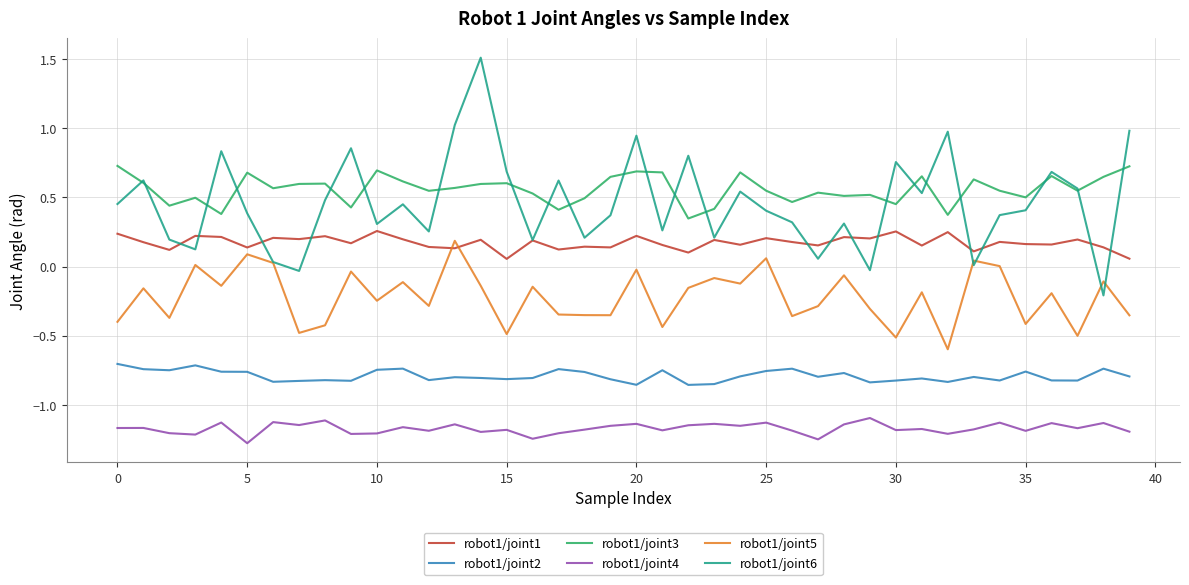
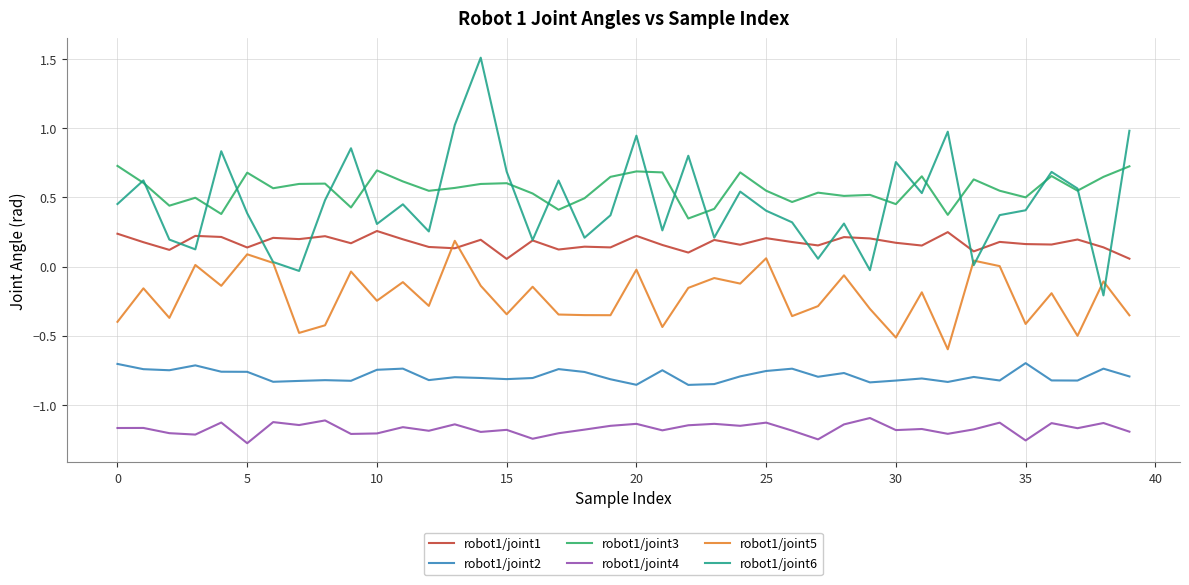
  {
    "robot1/joint1": {
      "0": 0.24,
      "5": 0.14,
      "10": 0.26,
      "15": 0.06,
      "20": 0.22,
      "25": 0.21,
-     "30": 0.25,
+     "30": 0.17,
      "35": 0.16
    },
    "robot1/joint2": {
      "0": -0.70,
      "5": -0.76,
      "10": -0.75,
      "15": -0.81,
      "20": -0.85,
      "25": -0.75,
      "30": -0.82,
-     "35": -0.76
+     "35": -0.70
    },
    "robot1/joint4": {
      "0": -1.17,
      "5": -1.28,
      "10": -1.21,
      "15": -1.18,
      "20": -1.14,
      "25": -1.13,
      "30": -1.18,
-     "35": -1.19
+     "35": -1.26
    },
    "robot1/joint5": {
      "0": -0.40,
      "5": 0.09,
      "10": -0.25,
-     "15": -0.49,
+     "15": -0.34,
      "20": -0.02,
      "25": 0.06,
      "30": -0.51,
      "35": -0.41
    }
  }
